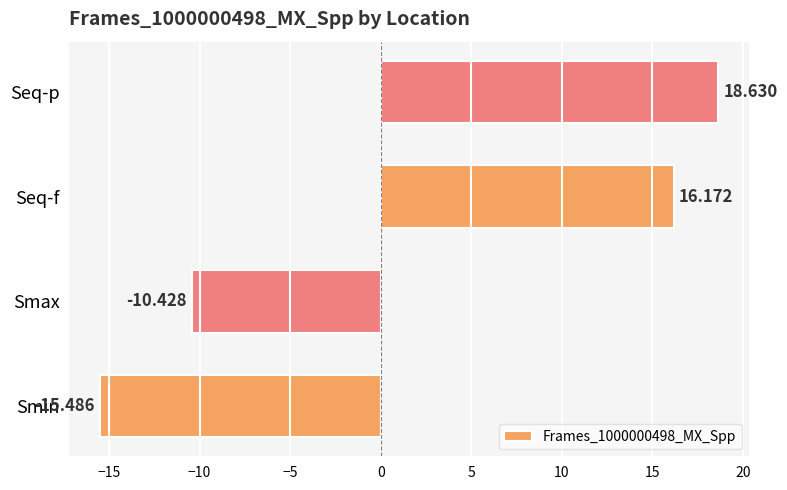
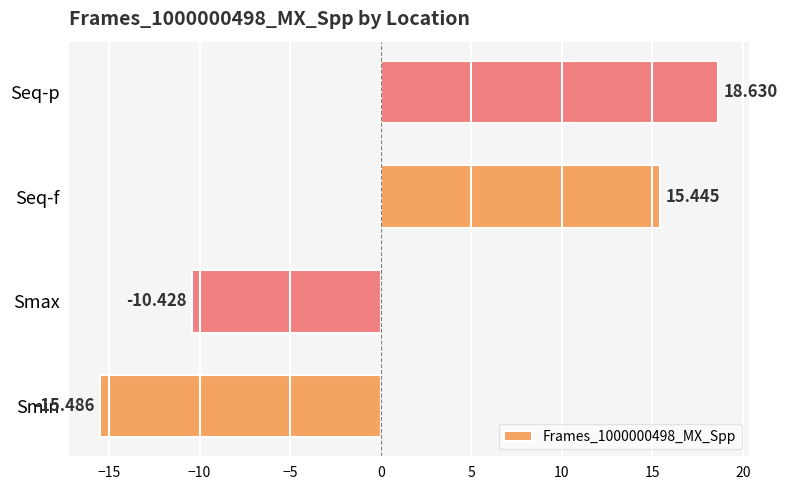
  {
    "Seq-p": 18.630,
-   "Seq-f": 16.172,
+   "Seq-f": 15.445,
    "Smax": -10.428,
    "Smin": -15.486
  }
